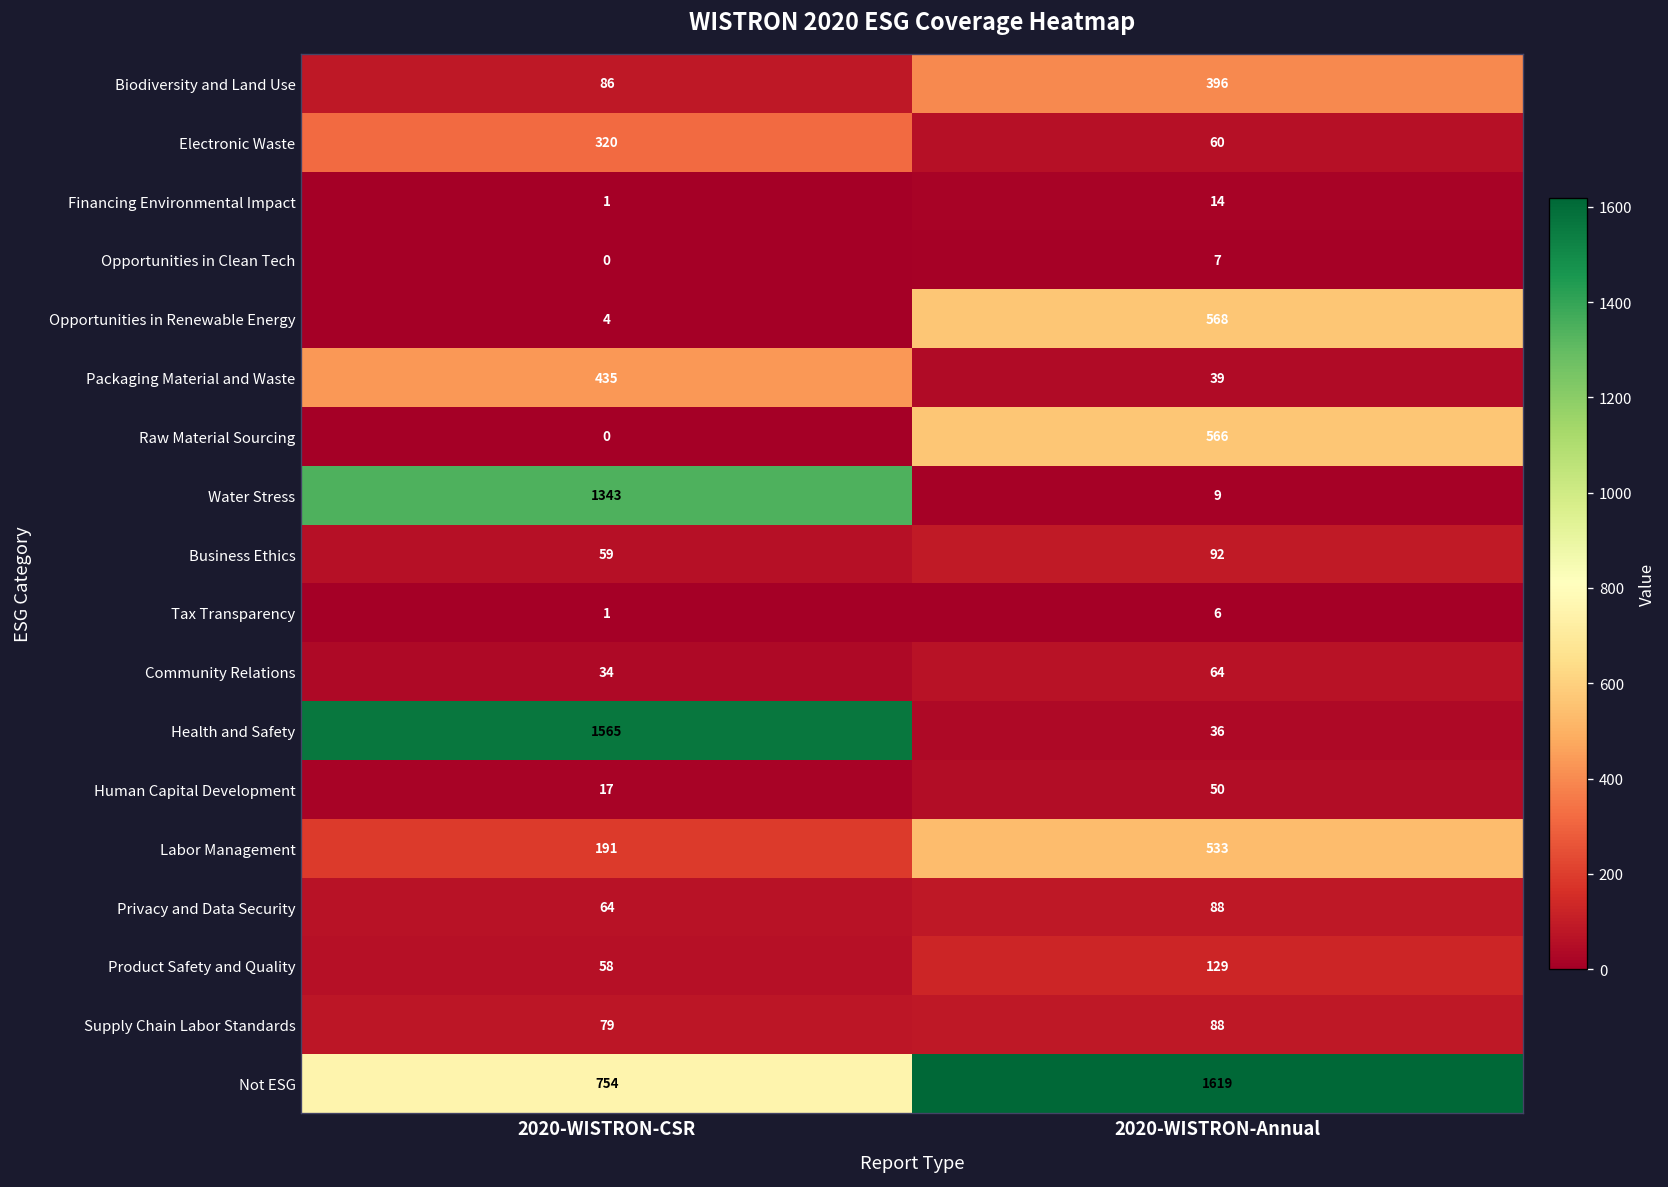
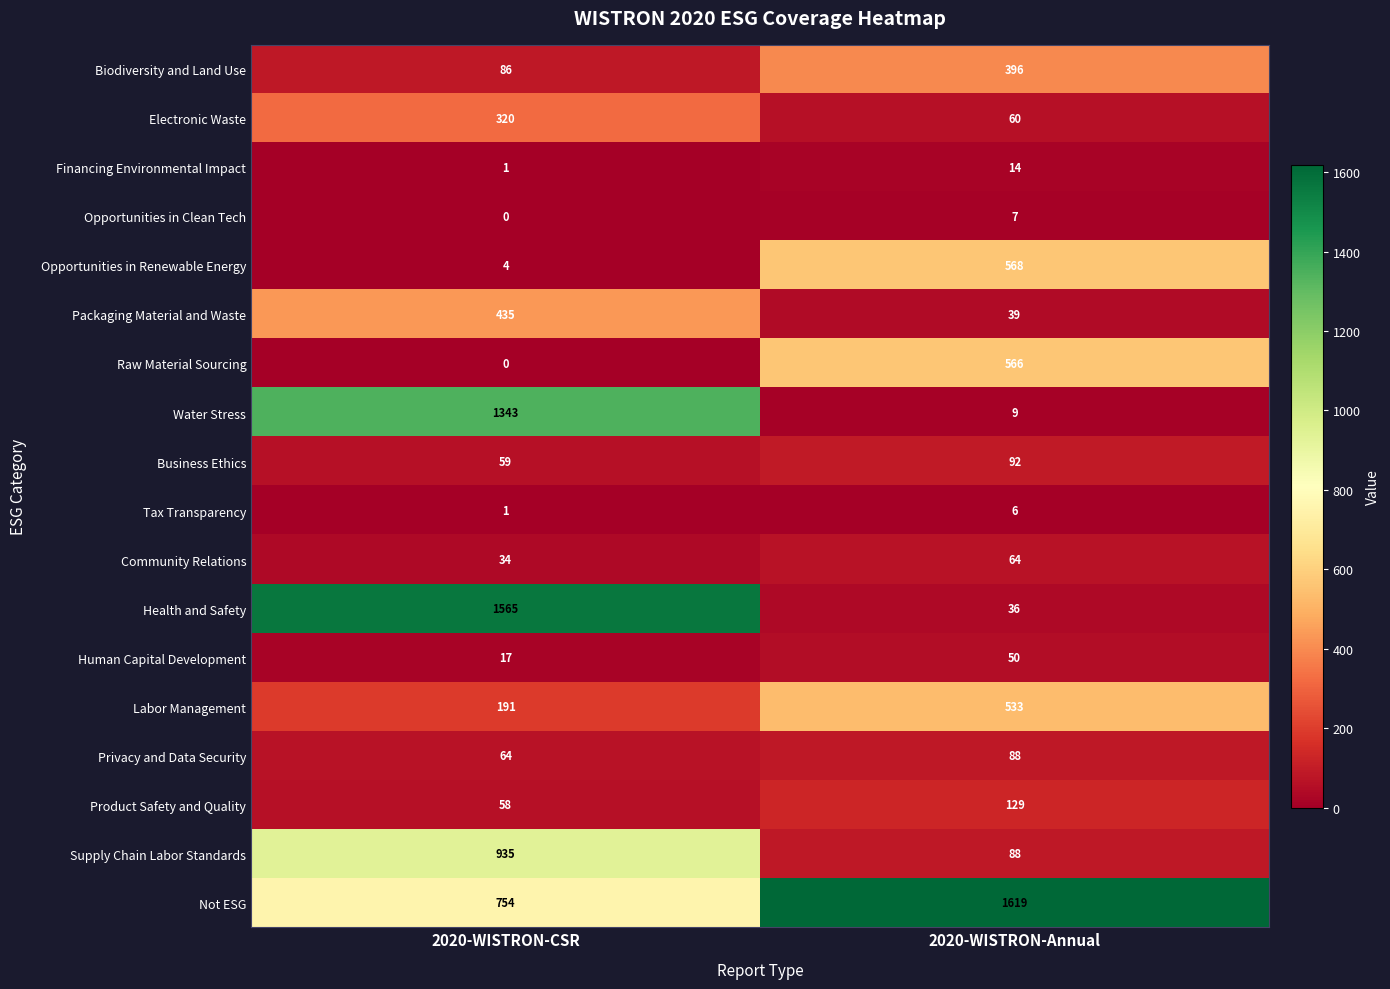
  {
    "Biodiversity and Land Use": {
      "2020-WISTRON-CSR": 86,
      "2020-WISTRON-Annual": 396
    },
    "Electronic Waste": {
      "2020-WISTRON-CSR": 320,
      "2020-WISTRON-Annual": 60
    },
    "Financing Environmental Impact": {
      "2020-WISTRON-CSR": 1,
      "2020-WISTRON-Annual": 14
    },
    "Opportunities in Clean Tech": {
      "2020-WISTRON-CSR": 0,
      "2020-WISTRON-Annual": 7
    },
    "Opportunities in Renewable Energy": {
      "2020-WISTRON-CSR": 4,
      "2020-WISTRON-Annual": 568
    },
    "Packaging Material and Waste": {
      "2020-WISTRON-CSR": 435,
      "2020-WISTRON-Annual": 39
    },
    "Raw Material Sourcing": {
      "2020-WISTRON-CSR": 0,
      "2020-WISTRON-Annual": 566
    },
    "Water Stress": {
      "2020-WISTRON-CSR": 1343,
      "2020-WISTRON-Annual": 9
    },
    "Business Ethics": {
      "2020-WISTRON-CSR": 59,
      "2020-WISTRON-Annual": 92
    },
    "Tax Transparency": {
      "2020-WISTRON-CSR": 1,
      "2020-WISTRON-Annual": 6
    },
    "Community Relations": {
      "2020-WISTRON-CSR": 34,
      "2020-WISTRON-Annual": 64
    },
    "Health and Safety": {
      "2020-WISTRON-CSR": 1565,
      "2020-WISTRON-Annual": 36
    },
    "Human Capital Development": {
      "2020-WISTRON-CSR": 17,
      "2020-WISTRON-Annual": 50
    },
    "Labor Management": {
      "2020-WISTRON-CSR": 191,
      "2020-WISTRON-Annual": 533
    },
    "Privacy and Data Security": {
      "2020-WISTRON-CSR": 64,
      "2020-WISTRON-Annual": 88
    },
    "Product Safety and Quality": {
      "2020-WISTRON-CSR": 58,
      "2020-WISTRON-Annual": 129
    },
    "Supply Chain Labor Standards": {
-     "2020-WISTRON-CSR": 79,
+     "2020-WISTRON-CSR": 935,
      "2020-WISTRON-Annual": 88
    },
    "Not ESG": {
      "2020-WISTRON-CSR": 754,
      "2020-WISTRON-Annual": 1619
    }
  }
